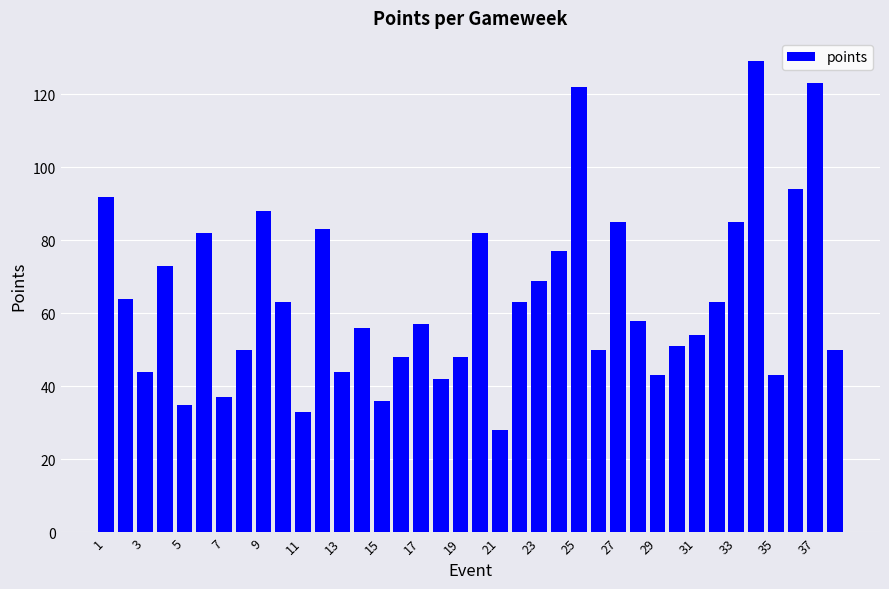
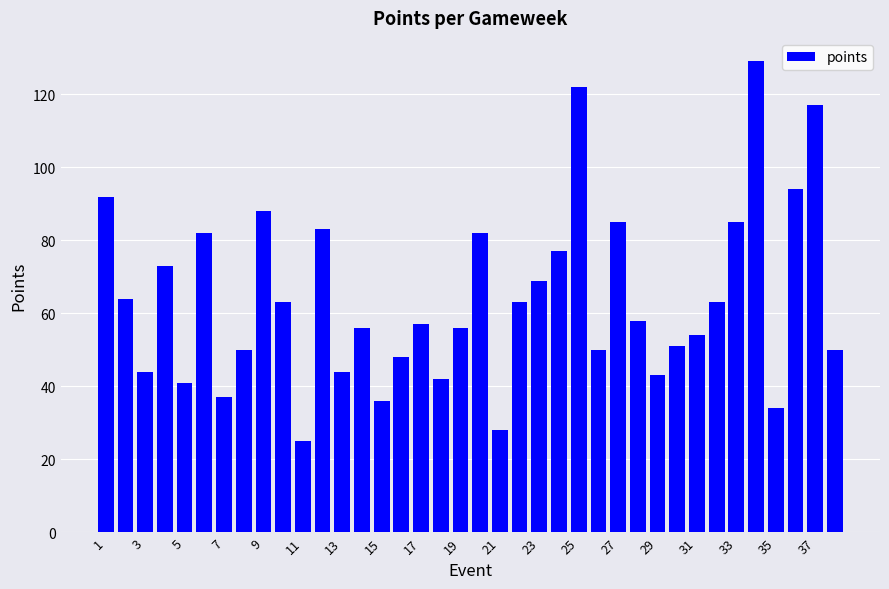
  {
    "1": 92,
    "3": 44,
-   "5": 35,
+   "5": 41,
    "7": 37,
    "9": 88,
-   "11": 33,
+   "11": 25,
    "13": 44,
    "15": 36,
    "17": 57,
-   "19": 48,
+   "19": 56,
    "21": 28,
    "23": 69,
    "25": 122,
    "27": 85,
    "29": 43,
    "31": 54,
    "33": 85,
-   "35": 43,
-   "37": 123
+   "35": 34,
+   "37": 117
  }
